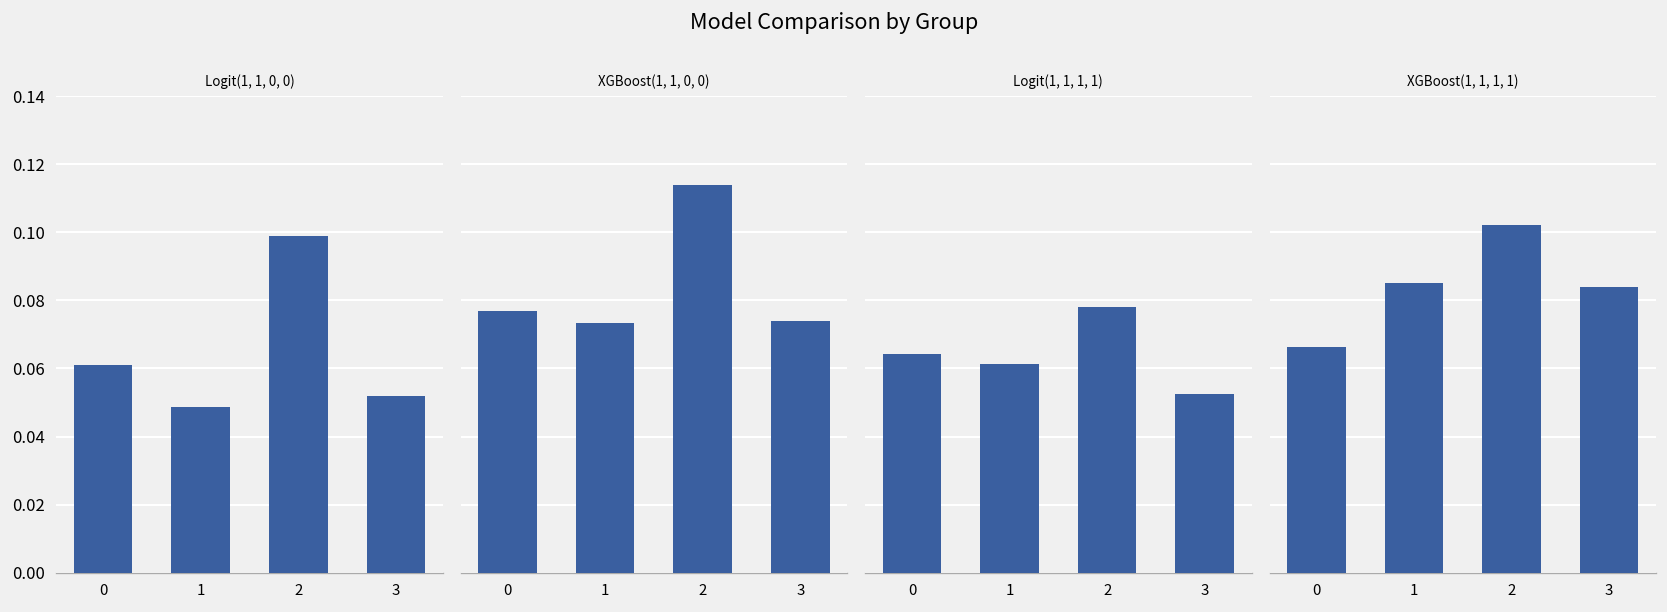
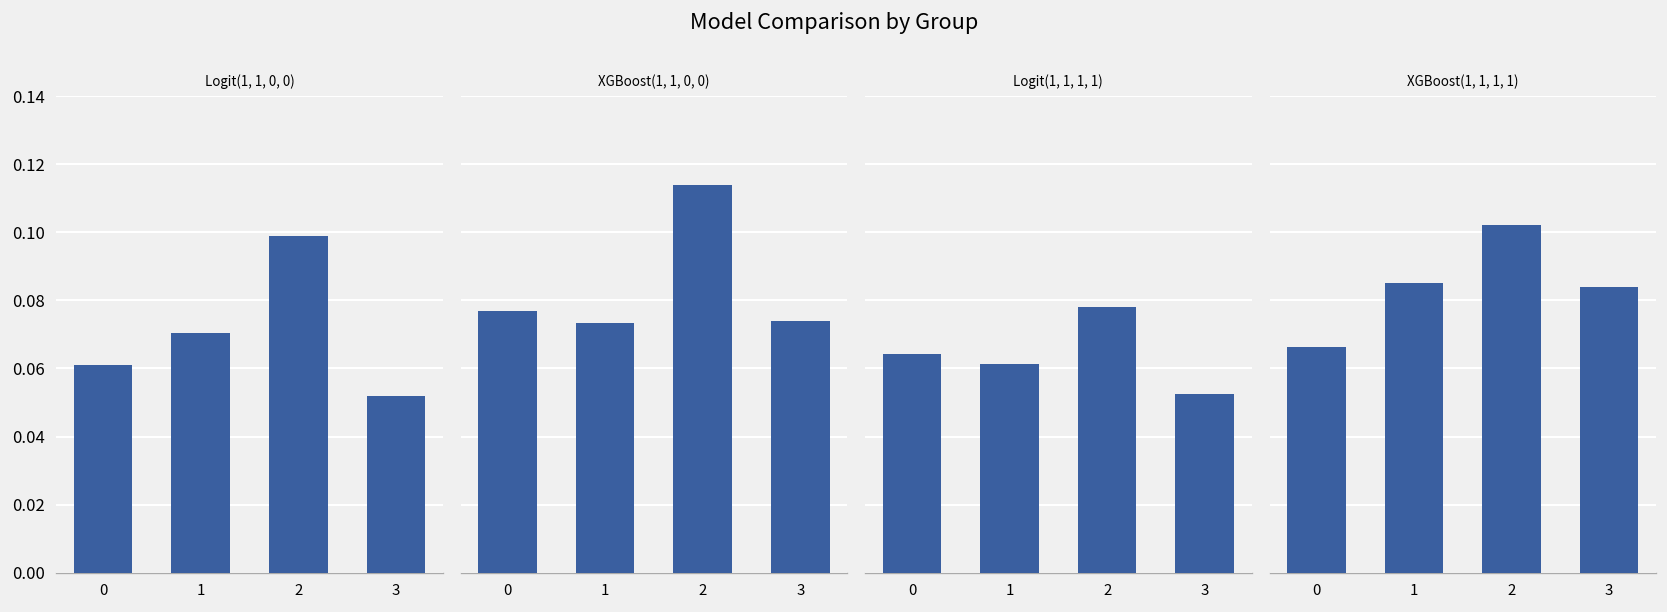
  {
    "Logit(1, 1, 0, 0)": {
      "0": 0.061,
-     "1": 0.049,
+     "1": 0.071,
      "2": 0.099,
      "3": 0.052
    }
  }
